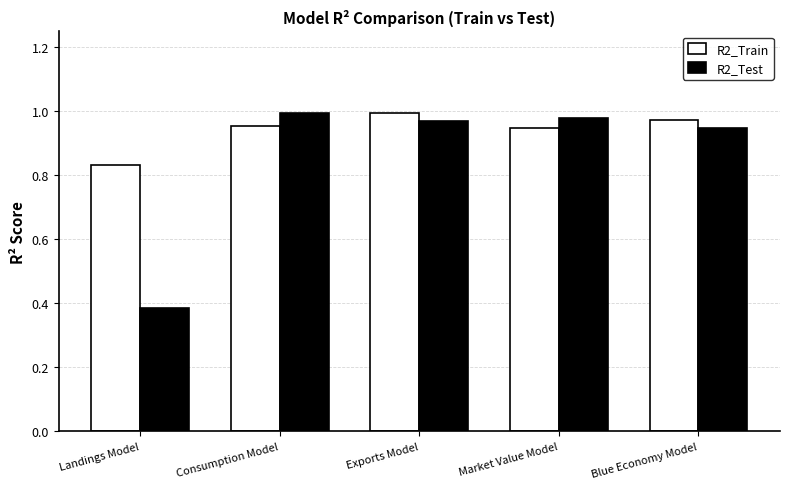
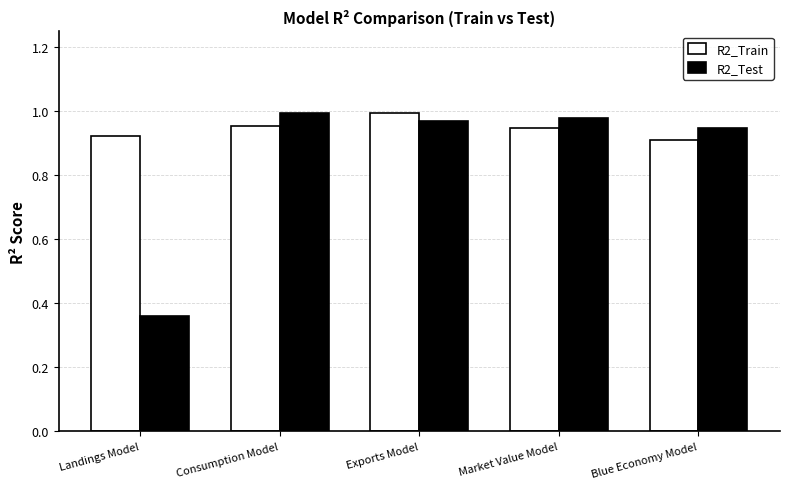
  {
    "R2_Train": {
-     "Landings Model": 0.83,
+     "Landings Model": 0.92,
      "Consumption Model": 0.96,
      "Exports Model": 1.00,
      "Market Value Model": 0.95,
-     "Blue Economy Model": 0.97
+     "Blue Economy Model": 0.91
    },
    "R2_Test": {
-     "Landings Model": 0.39,
+     "Landings Model": 0.36,
      "Consumption Model": 1.00,
      "Exports Model": 0.97,
      "Market Value Model": 0.98,
      "Blue Economy Model": 0.95
    }
  }
